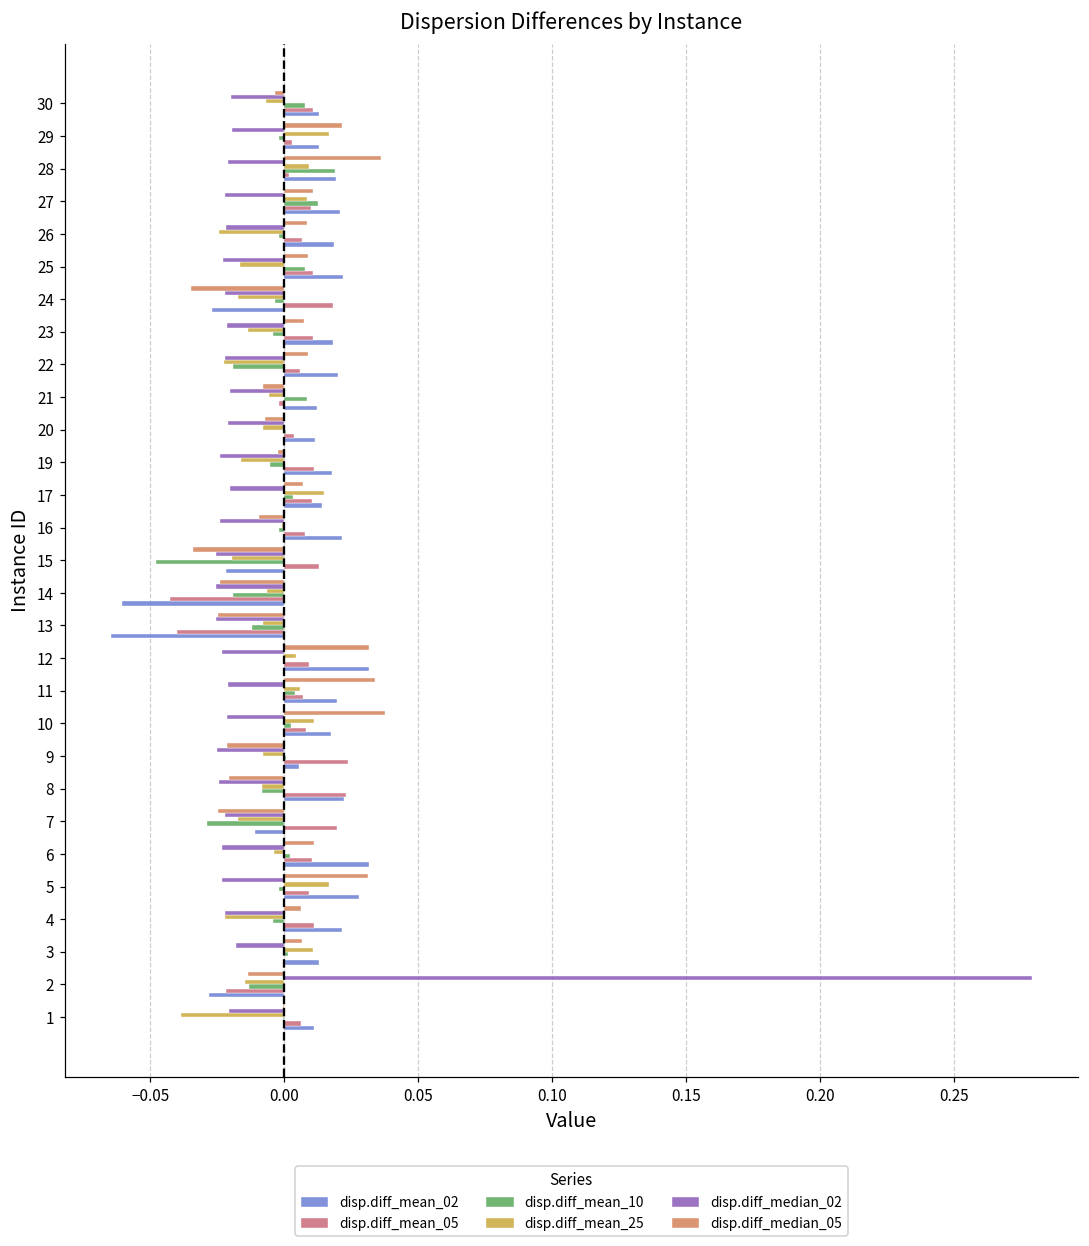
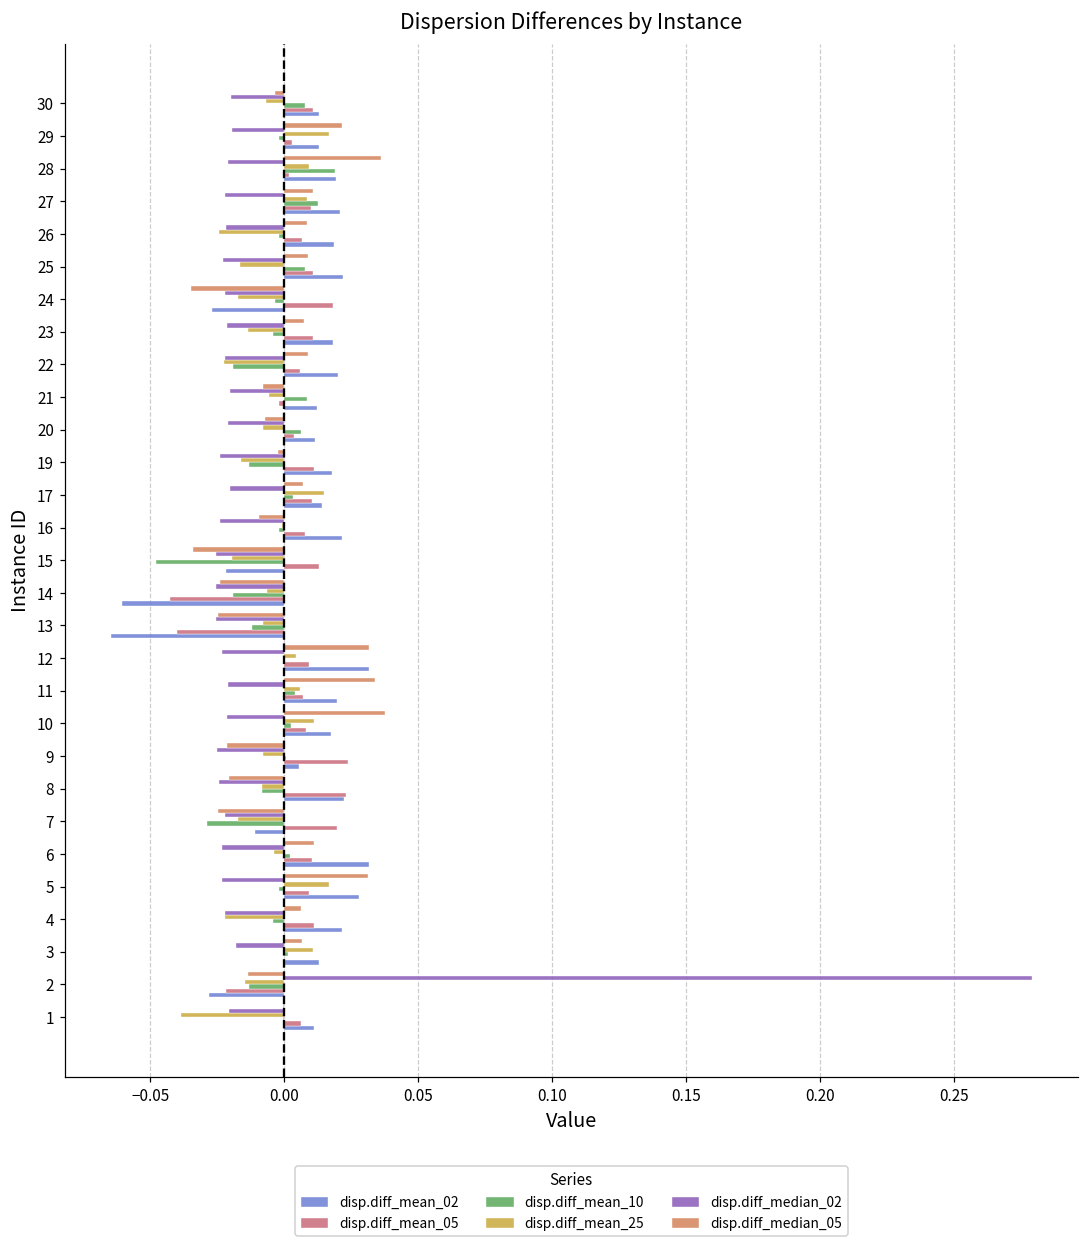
  {
    "disp.diff_mean_10": {
      "30": 0.008,
      "29": -0.002,
      "28": 0.019,
      "27": 0.013,
      "26": -0.002,
      "25": 0.008,
      "24": -0.003,
      "23": -0.004,
      "22": -0.019,
      "21": 0.009,
-     "20": 0.001,
-     "19": -0.005,
+     "20": 0.006,
+     "19": -0.013,
      "17": 0.003,
      "16": -0.002,
      "15": -0.048,
      "14": -0.019,
      "13": -0.012,
      "11": 0.004,
      "10": 0.003,
      "8": -0.008,
      "7": -0.029,
      "6": 0.002,
      "5": -0.002,
      "4": -0.004,
      "3": 0.002,
      "2": -0.013
    }
  }
